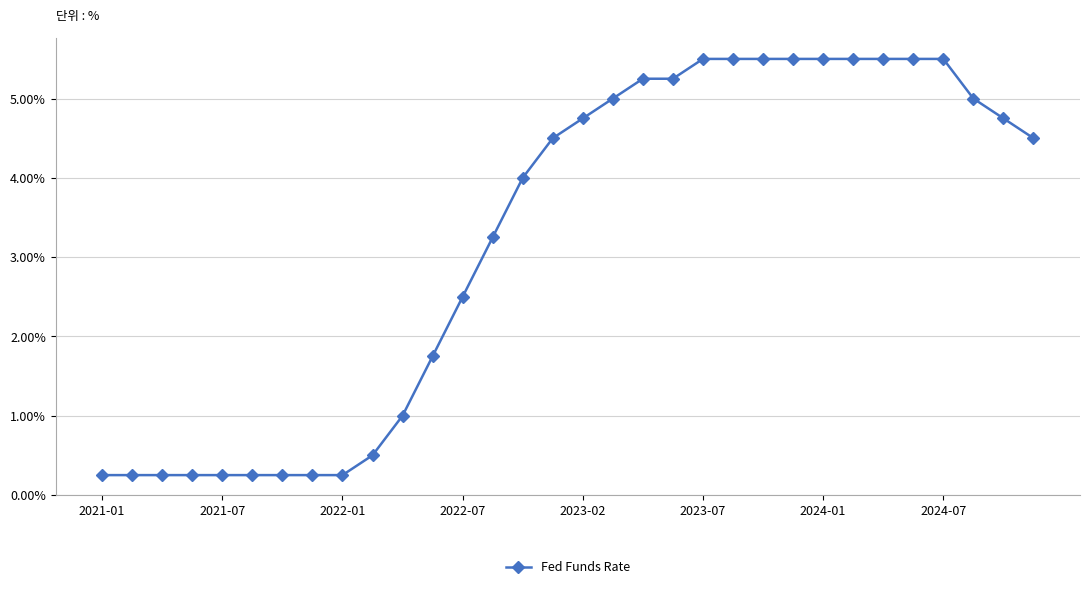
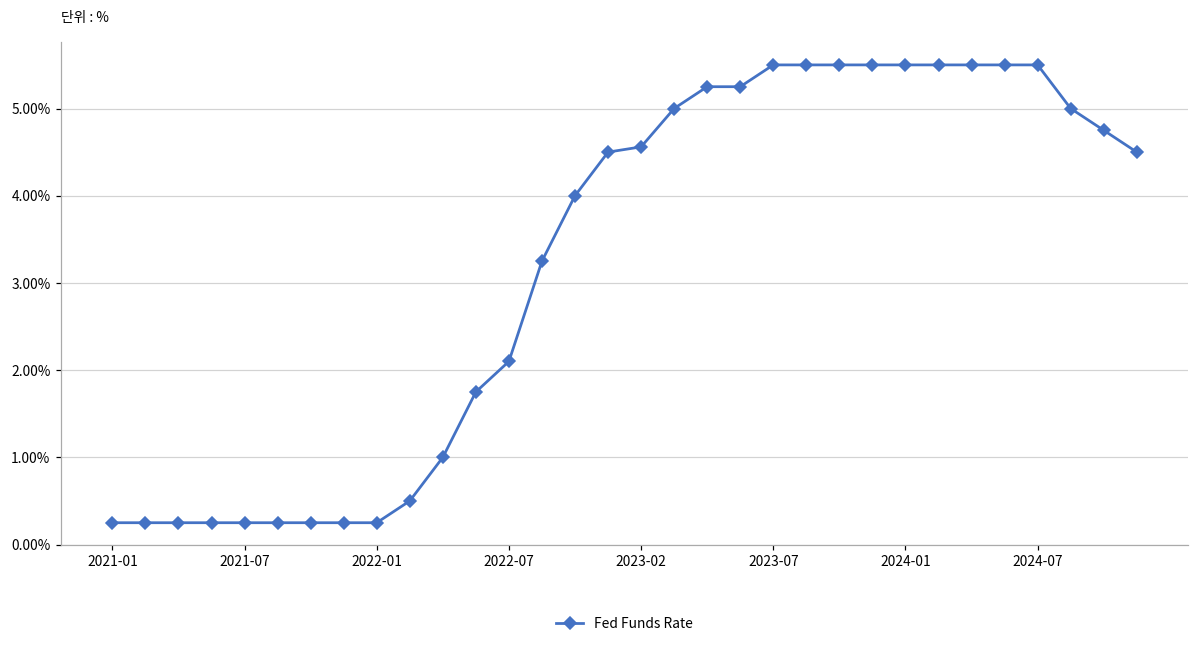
  {
    "2021-01": "0.3%",
    "2021-07": "0.3%",
    "2022-01": "0.3%",
-   "2022-07": "2.5%",
-   "2023-02": "4.8%",
+   "2022-07": "2.1%",
+   "2023-02": "4.6%",
    "2023-07": "5.5%",
    "2024-01": "5.5%",
    "2024-07": "5.5%"
  }
